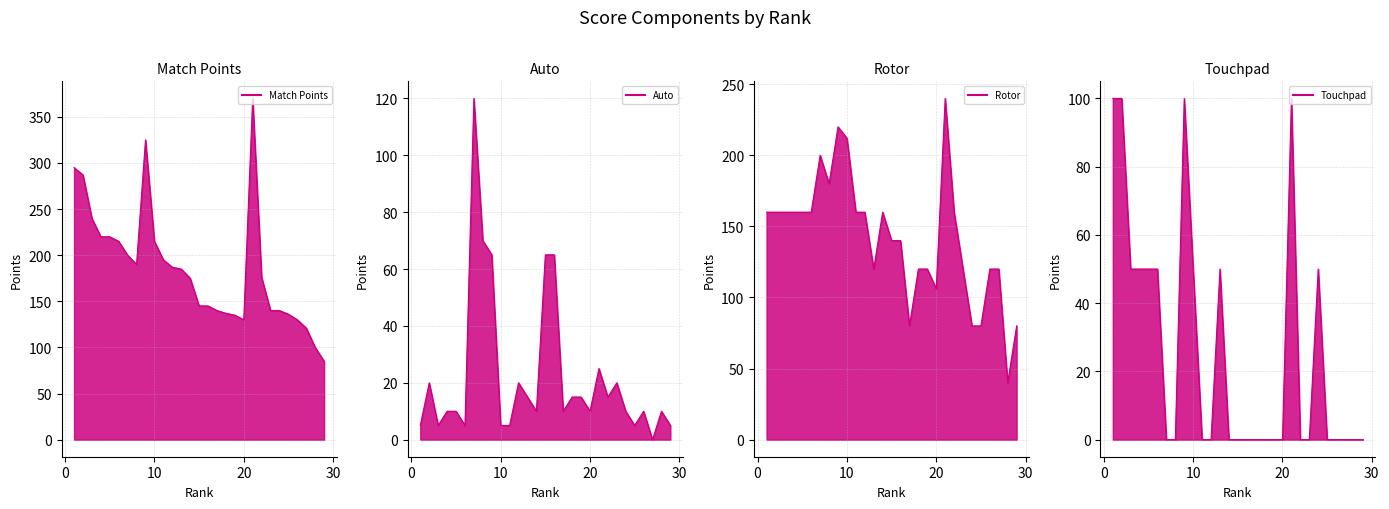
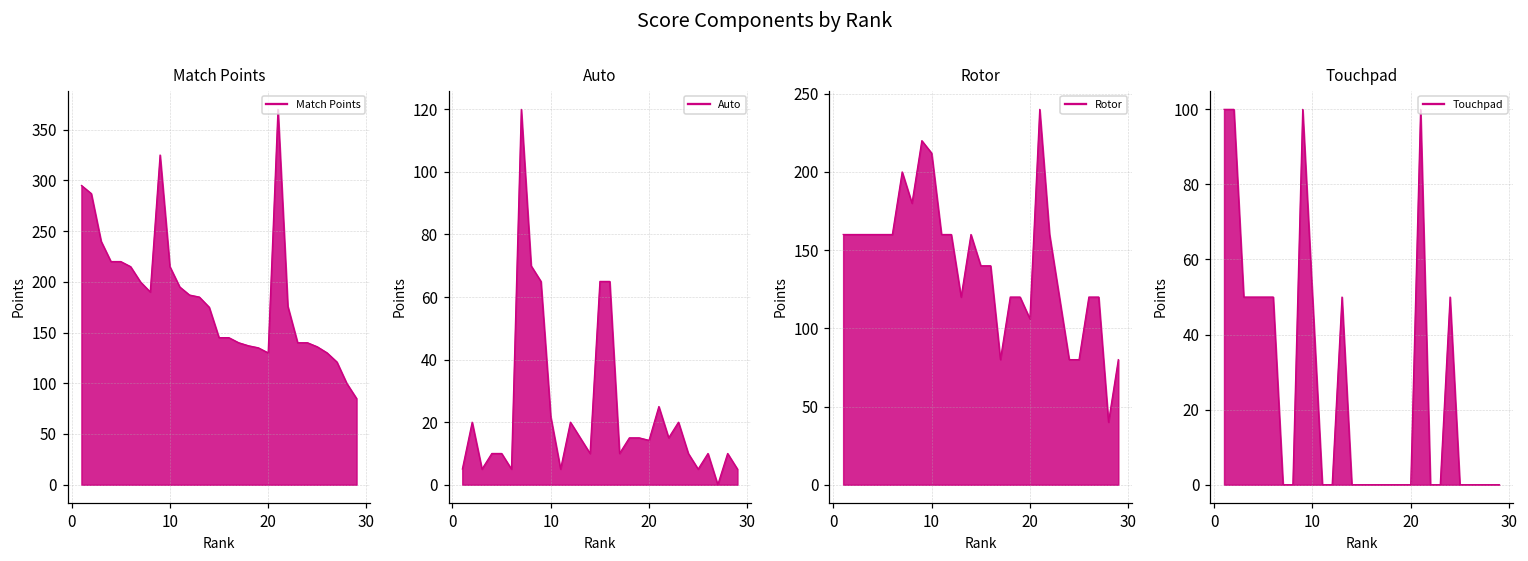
  {
    "Match Points": {
      "10": 220,
      "20": 130
    },
    "Auto": {
-     "10": 5,
-     "20": 10
+     "10": 22,
+     "20": 14
    },
    "Rotor": {
      "10": 212,
      "20": 106
    },
    "Touchpad": {
      "10": 50,
      "20": 0
    }
  }
